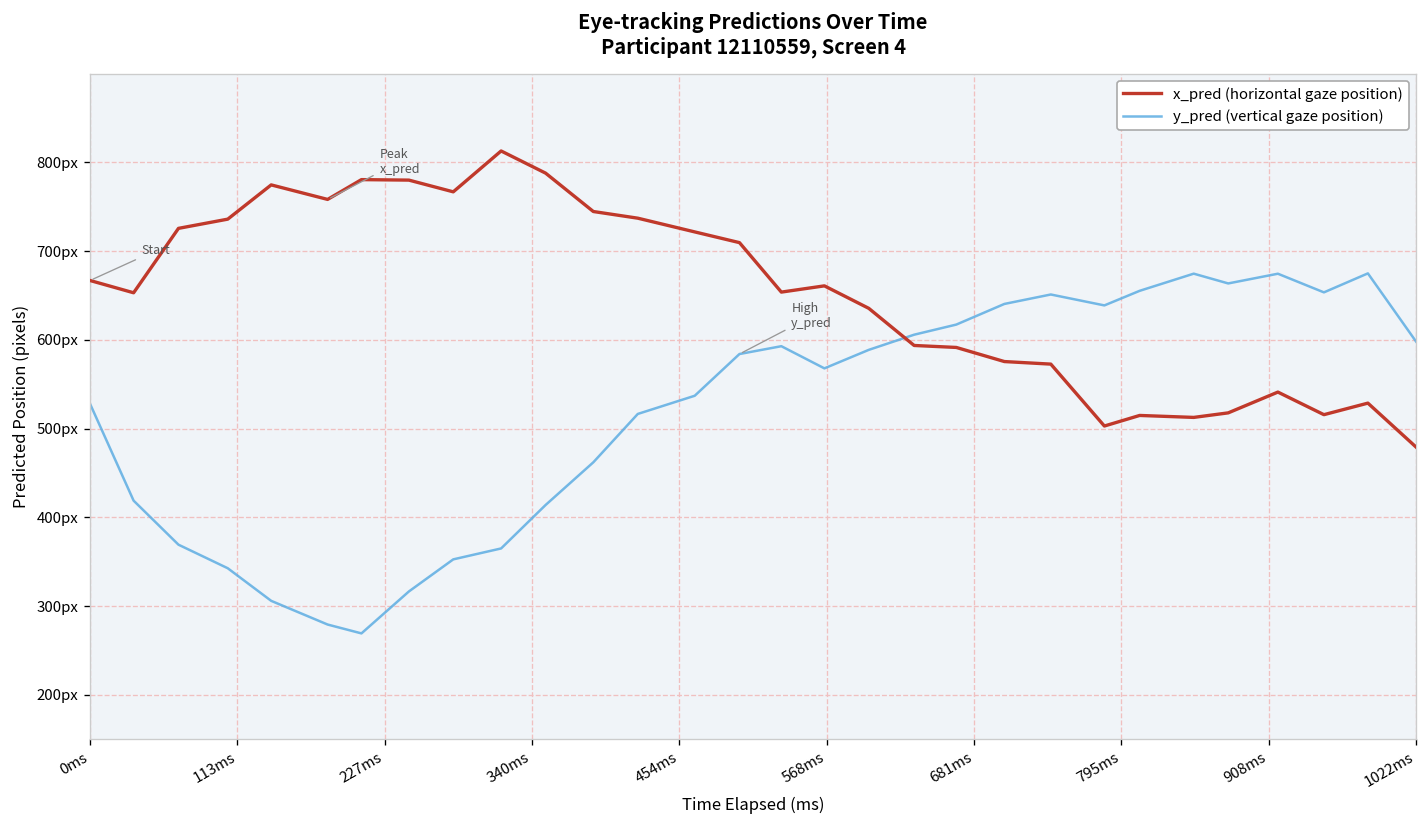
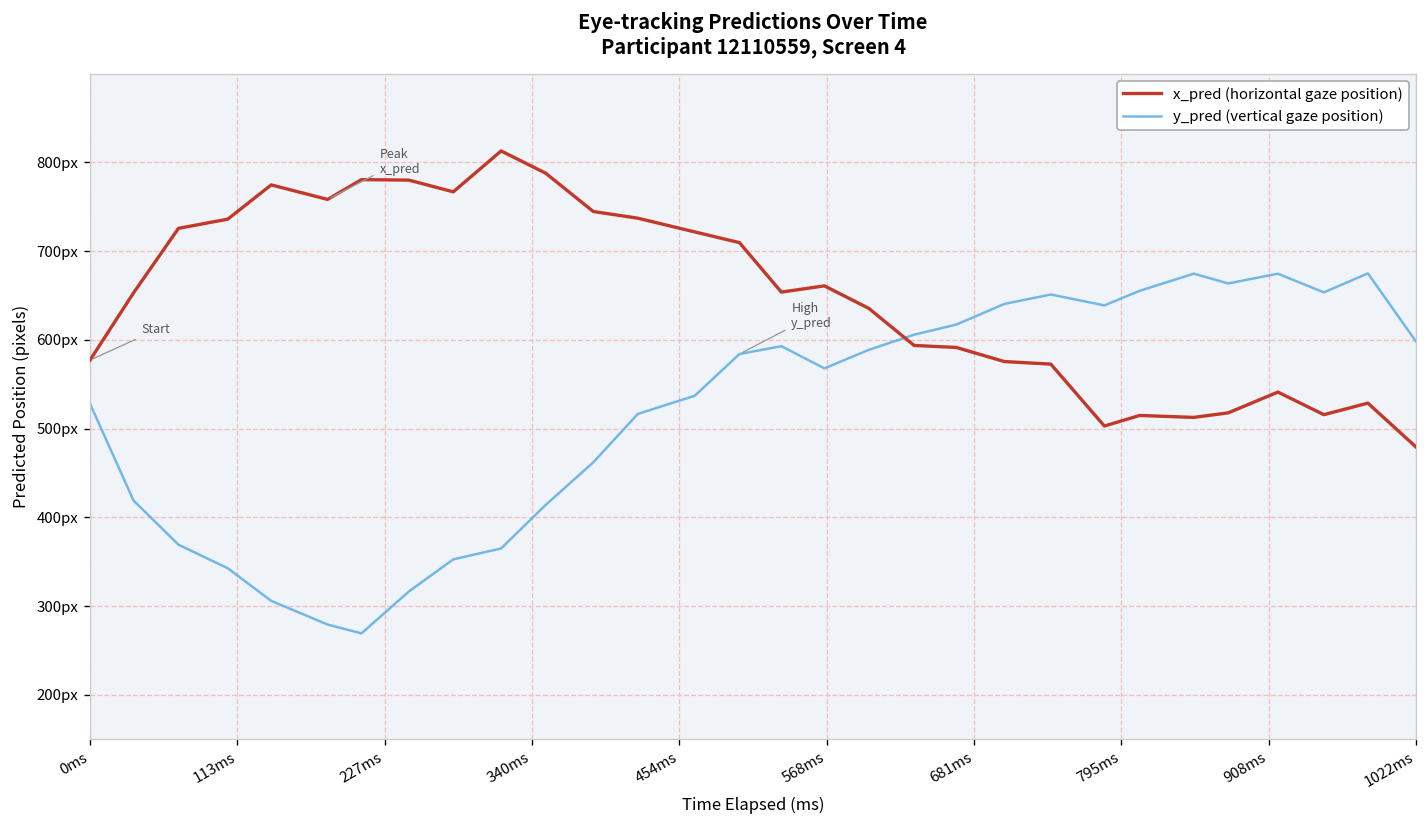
  {
    "x_pred (horizontal gaze position)": {
-     "0ms": "670px",
+     "0ms": "580px",
      "1022ms": "480px"
    },
    "y_pred (vertical gaze position)": {
      "0ms": "530px",
      "1022ms": "600px"
    }
  }
